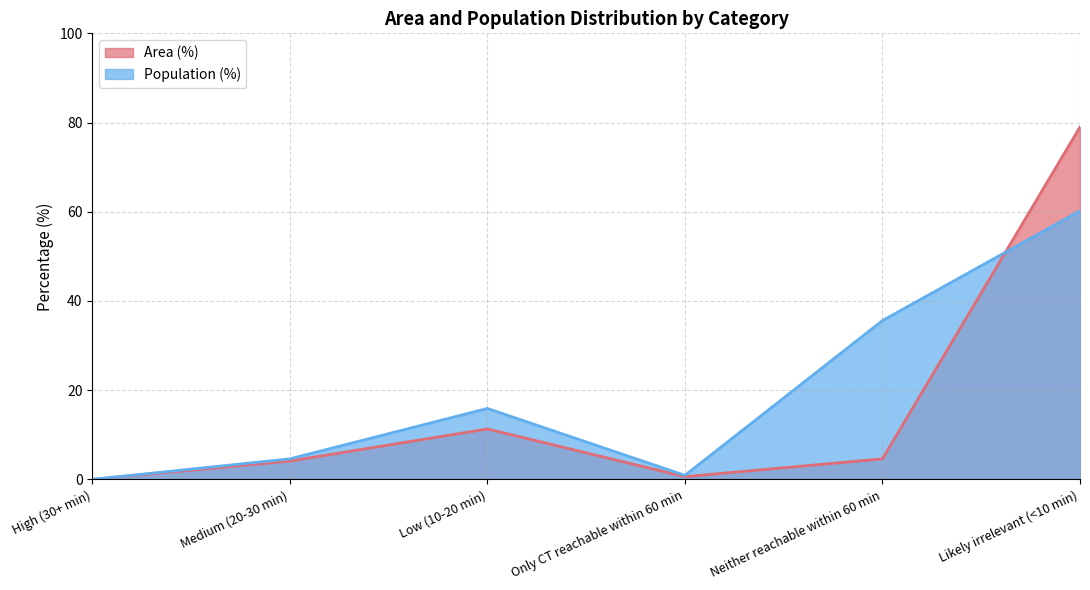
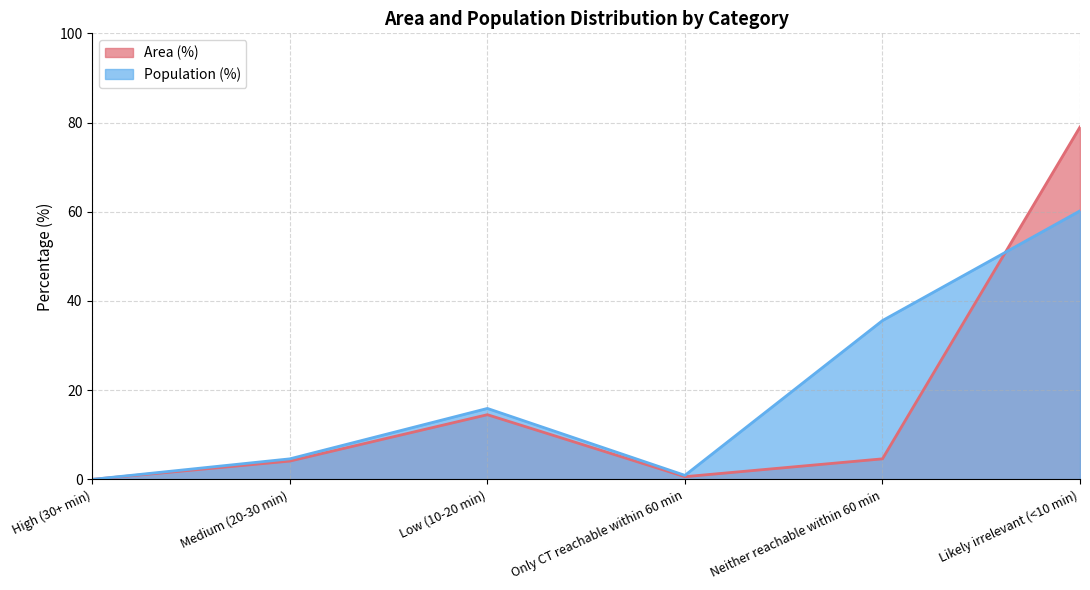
  {
    "Area (%)": {
-     "Low (10-20 min)": 11,
+     "Low (10-20 min)": 15,
      "Neither reachable within 60 min": 5,
      "Likely irrelevant (<10 min)": 79
    },
    "Population (%)": {
      "Low (10-20 min)": 16,
      "Neither reachable within 60 min": 36,
      "Likely irrelevant (<10 min)": 60
    }
  }
